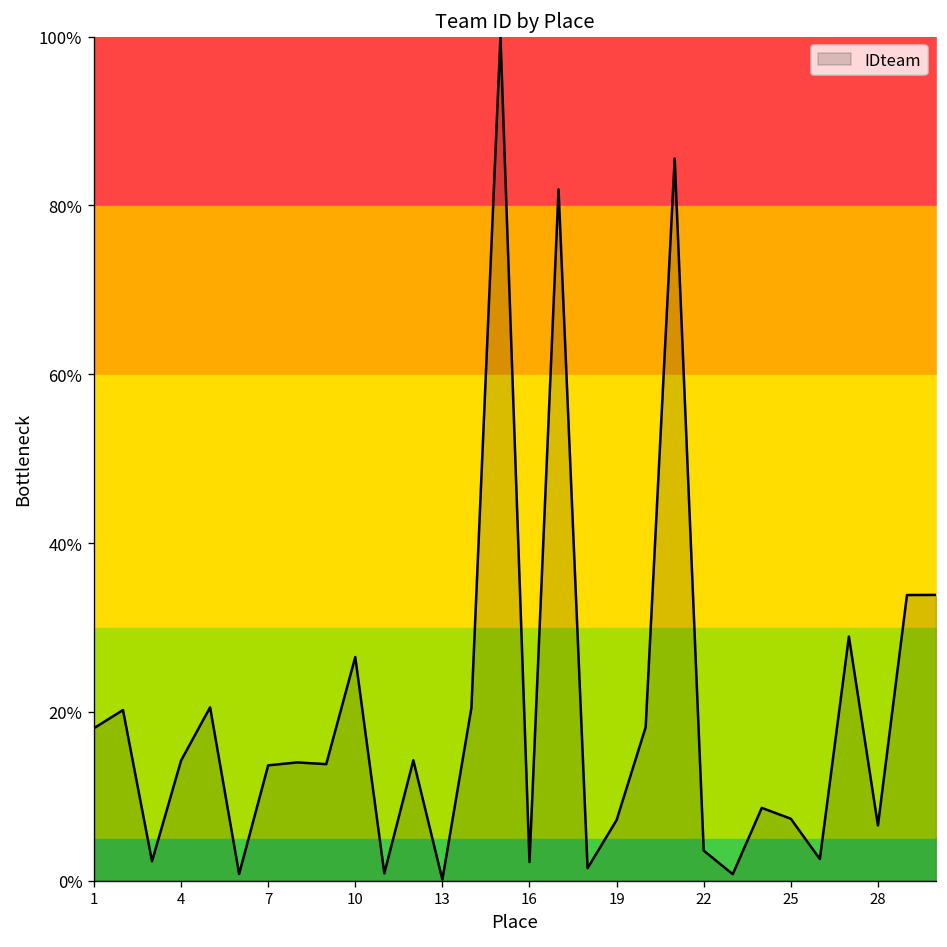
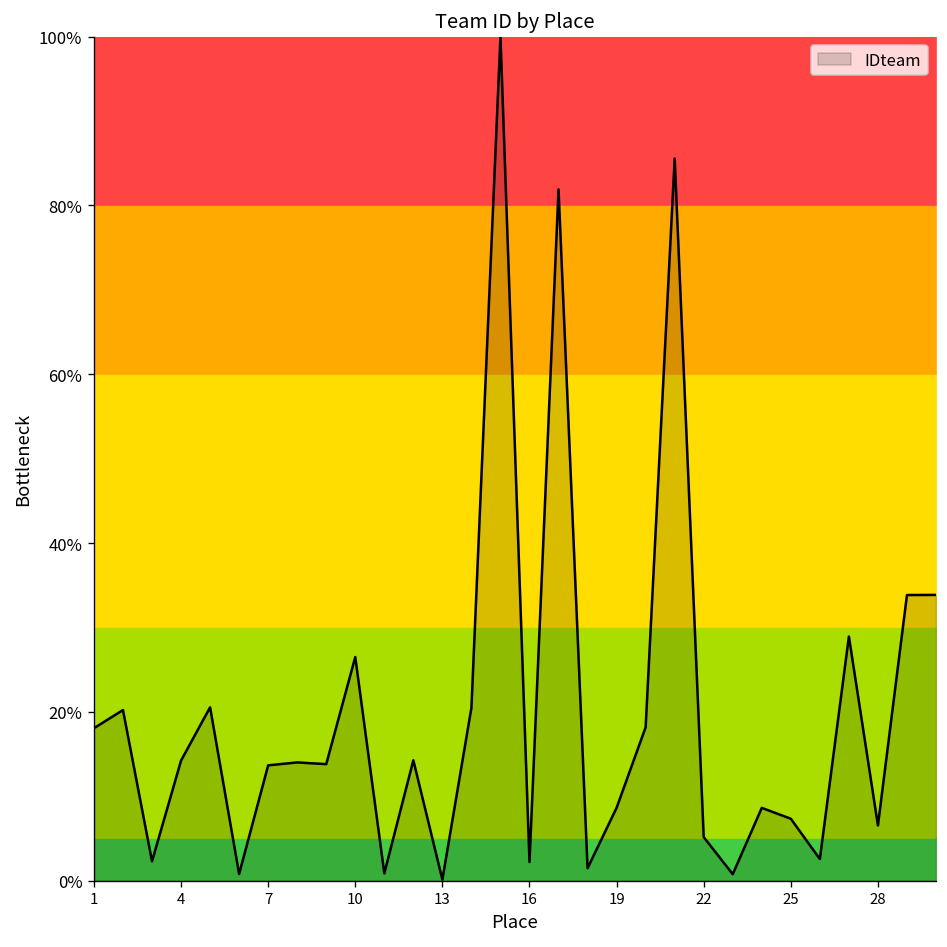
  {
    "IDteam": {
      "1": "18%",
      "4": "14%",
      "7": "14%",
      "10": "26%",
      "13": "0%",
      "16": "2%",
-     "19": "7%",
-     "22": "4%",
+     "19": "9%",
+     "22": "5%",
      "25": "7%",
      "28": "7%"
    }
  }
